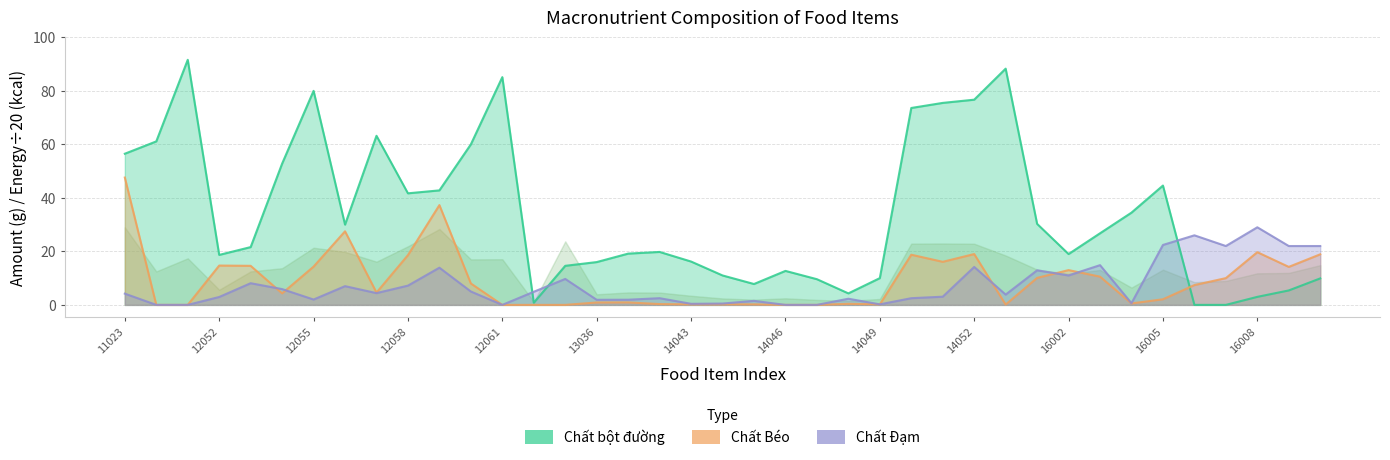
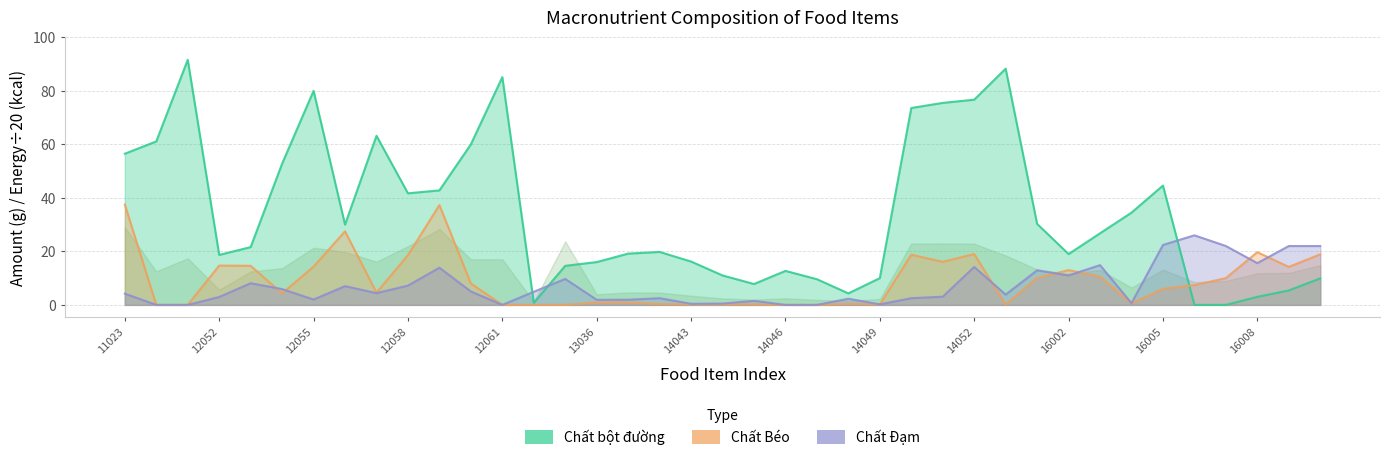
  {
    "Chất Béo": {
-     "11023": 48,
+     "11023": 38,
      "12052": 15,
      "12055": 14,
      "12058": 19,
      "13036": 1,
      "14052": 19,
      "16002": 13,
-     "16005": 2,
+     "16005": 6,
      "16008": 20
    },
    "Chất Đạm": {
      "11023": 4,
      "12052": 3,
      "12055": 2,
      "12058": 7,
      "13036": 2,
      "14052": 14,
      "16005": 22,
-     "16008": 29
+     "16008": 16
    }
  }
